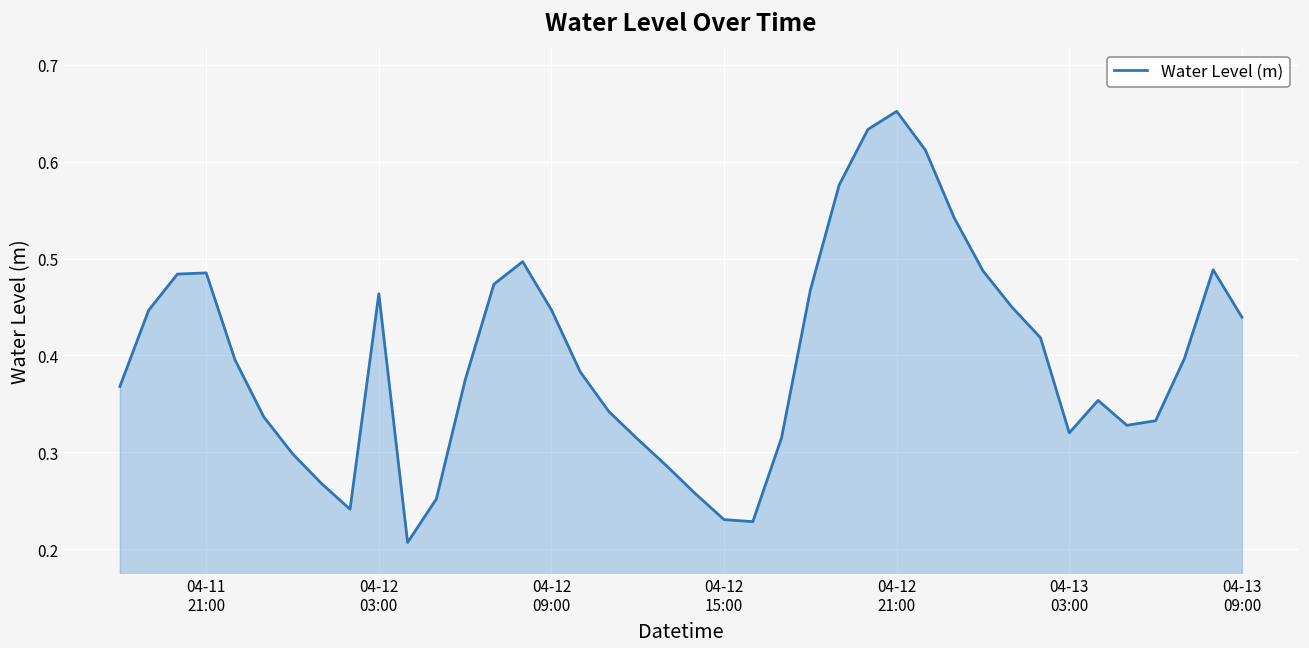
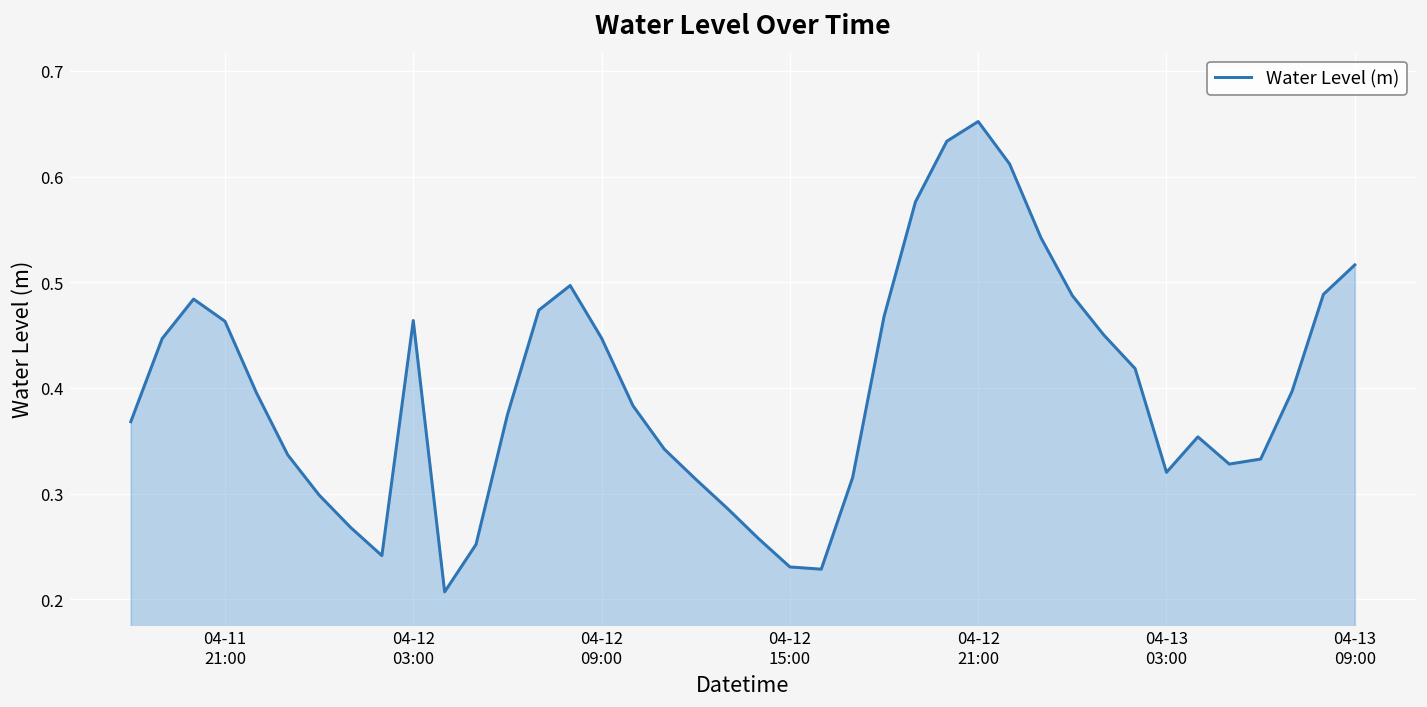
  {
-   "04-11 21:00": 0.49,
+   "04-11 21:00": 0.46,
    "04-12 03:00": 0.46,
    "04-12 09:00": 0.45,
    "04-12 15:00": 0.23,
    "04-12 21:00": 0.65,
    "04-13 03:00": 0.32,
-   "04-13 09:00": 0.44
+   "04-13 09:00": 0.52
  }
